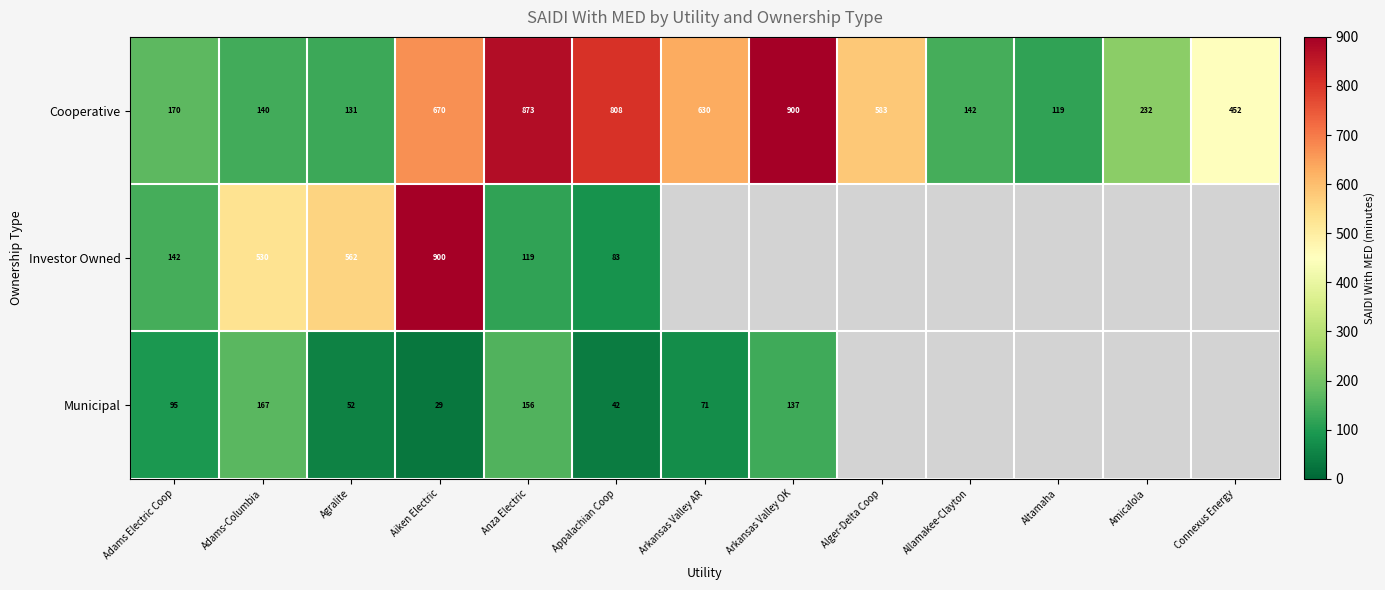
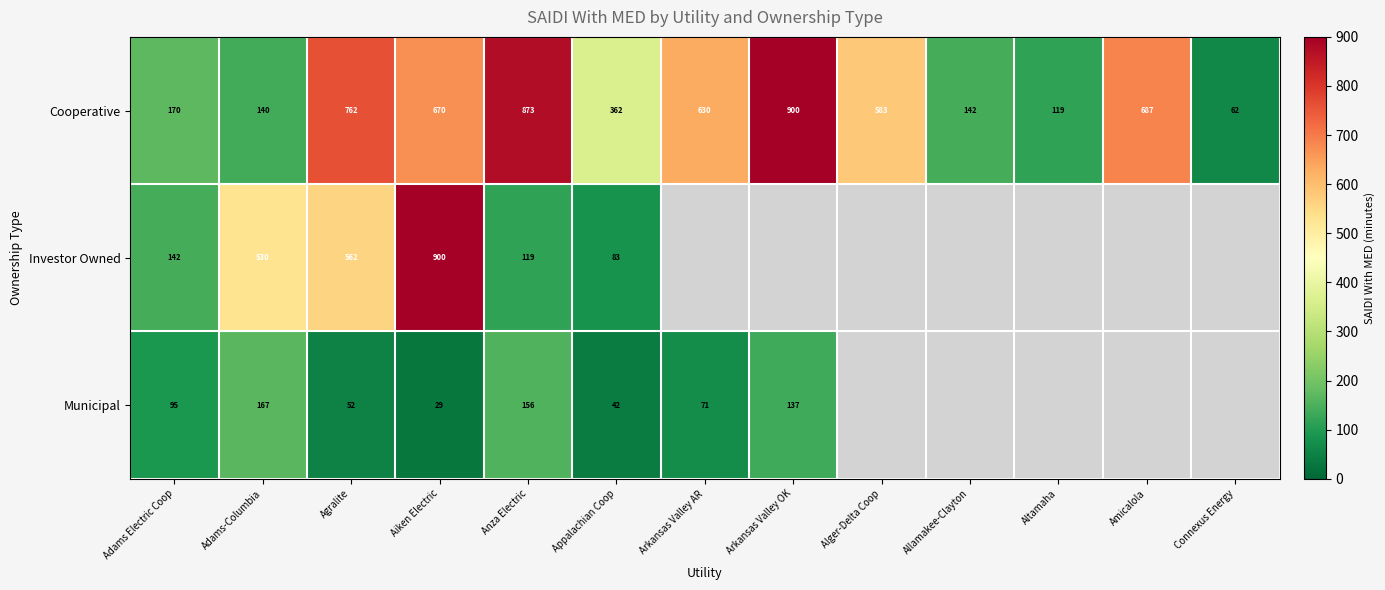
  {
    "Cooperative": {
      "Adams Electric Coop": 170,
      "Adams-Columbia": 140,
-     "Agralite": 131,
+     "Agralite": 762,
      "Aiken Electric": 670,
      "Anza Electric": 873,
-     "Appalachian Coop": 808,
+     "Appalachian Coop": 362,
      "Arkansas Valley AR": 630,
      "Arkansas Valley OK": 900,
      "Alger-Delta Coop": 583,
      "Allamakee-Clayton": 142,
      "Altamaha": 119,
-     "Amicalola": 232,
-     "Connexus Energy": 452
+     "Amicalola": 687,
+     "Connexus Energy": 62
    },
    "Investor Owned": {
      "Adams Electric Coop": 142,
      "Adams-Columbia": 530,
      "Agralite": 562,
      "Aiken Electric": 900,
      "Anza Electric": 119,
      "Appalachian Coop": 83
    },
    "Municipal": {
      "Adams Electric Coop": 95,
      "Adams-Columbia": 167,
      "Agralite": 52,
      "Aiken Electric": 29,
      "Anza Electric": 156,
      "Appalachian Coop": 42,
      "Arkansas Valley AR": 71,
      "Arkansas Valley OK": 137
    }
  }
